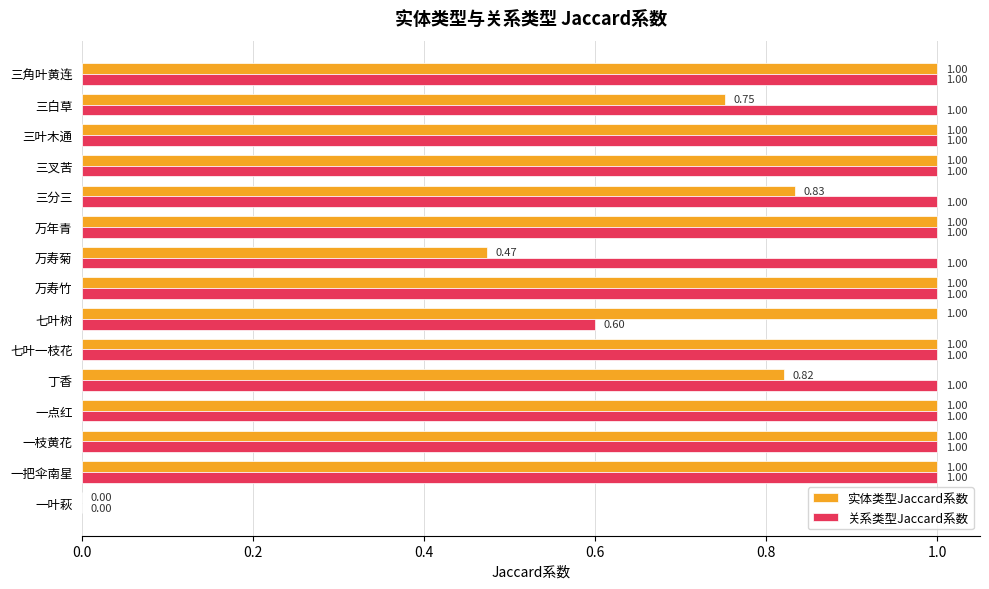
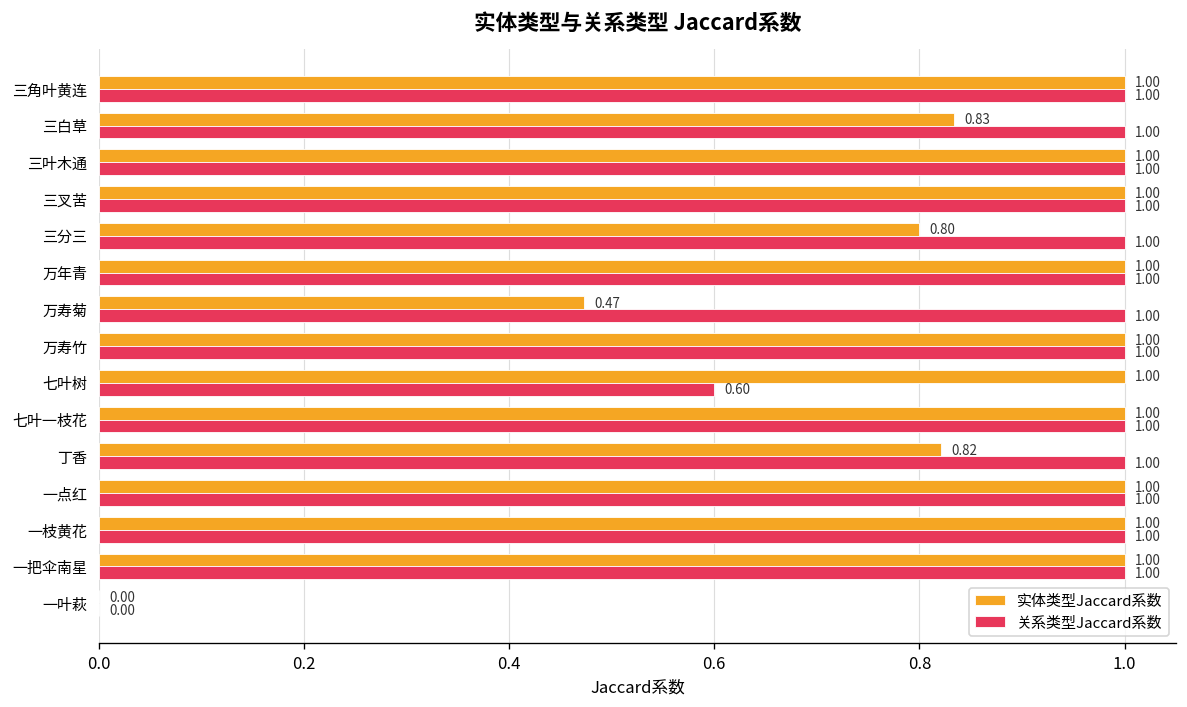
  {
    "实体类型Jaccard系数": {
      "三角叶黄连": 1.00,
-     "三白草": 0.75,
+     "三白草": 0.83,
      "三叶木通": 1.00,
      "三叉苦": 1.00,
-     "三分三": 0.83,
+     "三分三": 0.80,
      "万年青": 1.00,
      "万寿菊": 0.47,
      "万寿竹": 1.00,
      "七叶树": 1.00,
      "七叶一枝花": 1.00,
      "丁香": 0.82,
      "一点红": 1.00,
      "一枝黄花": 1.00,
      "一把伞南星": 1.00,
      "一叶萩": 0.00
    },
    "关系类型Jaccard系数": {
      "三角叶黄连": 1.00,
      "三白草": 1.00,
      "三叶木通": 1.00,
      "三叉苦": 1.00,
      "三分三": 1.00,
      "万年青": 1.00,
      "万寿菊": 1.00,
      "万寿竹": 1.00,
      "七叶树": 0.60,
      "七叶一枝花": 1.00,
      "丁香": 1.00,
      "一点红": 1.00,
      "一枝黄花": 1.00,
      "一把伞南星": 1.00,
      "一叶萩": 0.00
    }
  }
